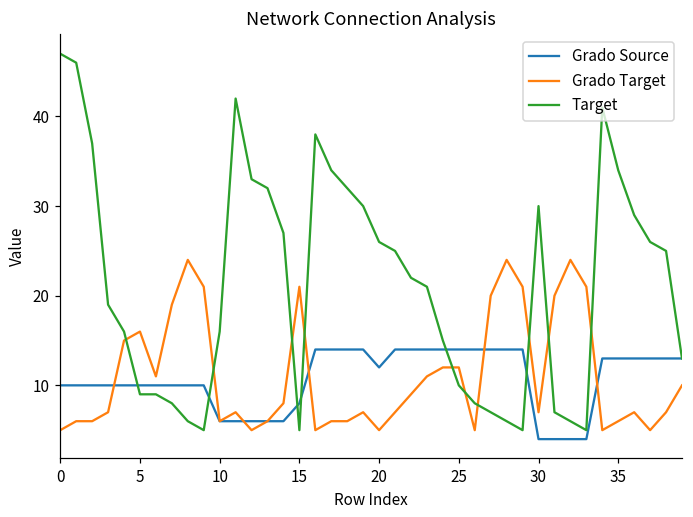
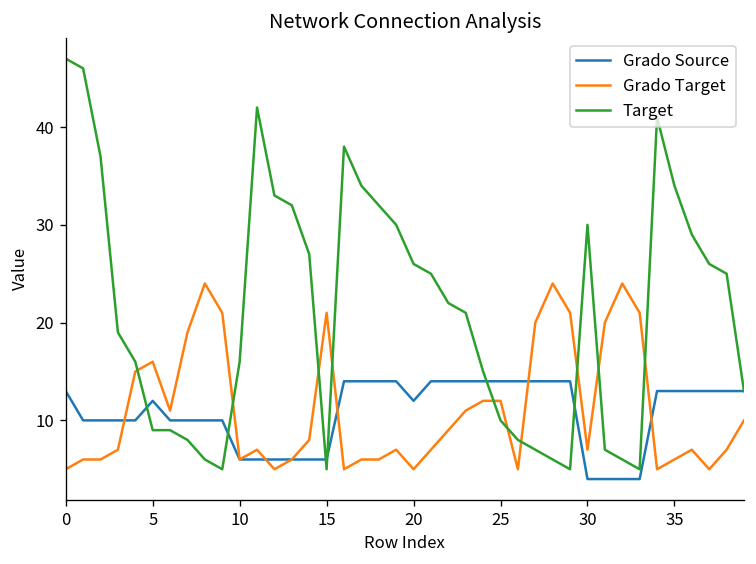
  {
    "Grado Source": {
-     "0": 10,
-     "5": 10,
-     "15": 8,
+     "0": 13,
+     "5": 12,
+     "15": 6,
      "20": 12,
      "25": 14,
      "30": 4,
      "35": 13
    },
    "Grado Target": {
      "0": 5,
      "5": 16,
      "15": 21,
      "20": 5,
      "25": 12,
      "30": 7,
      "35": 6
    },
    "Target": {
      "0": 47,
      "5": 9,
      "10": 16,
      "15": 5,
      "20": 26,
      "25": 10,
      "30": 30,
      "35": 34
    }
  }
